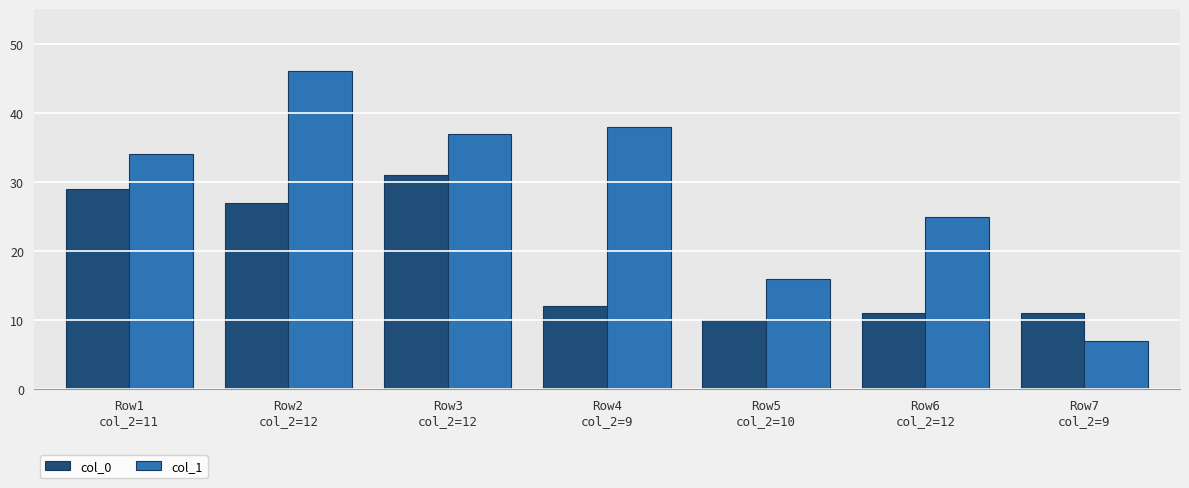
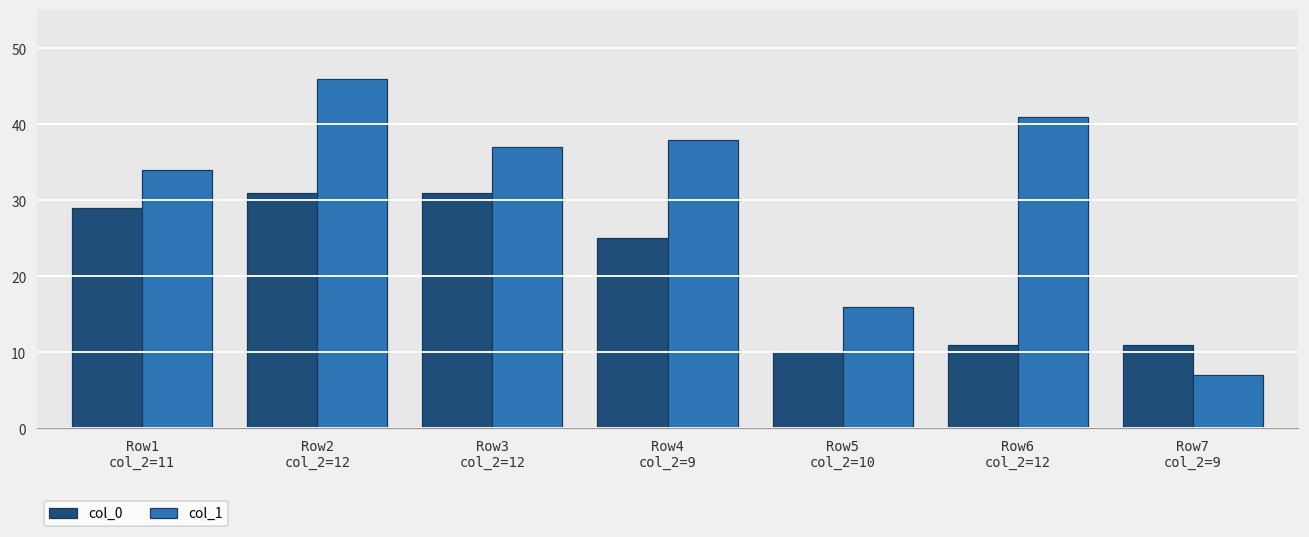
  {
    "col_0": {
      "Row1 col_2=11": 29,
-     "Row2 col_2=12": 27,
+     "Row2 col_2=12": 31,
      "Row3 col_2=12": 31,
-     "Row4 col_2=9": 12,
+     "Row4 col_2=9": 25,
      "Row5 col_2=10": 10,
      "Row6 col_2=12": 11,
      "Row7 col_2=9": 11
    },
    "col_1": {
      "Row1 col_2=11": 34,
      "Row2 col_2=12": 46,
      "Row3 col_2=12": 37,
      "Row4 col_2=9": 38,
      "Row5 col_2=10": 16,
-     "Row6 col_2=12": 25,
+     "Row6 col_2=12": 41,
      "Row7 col_2=9": 7
    }
  }
